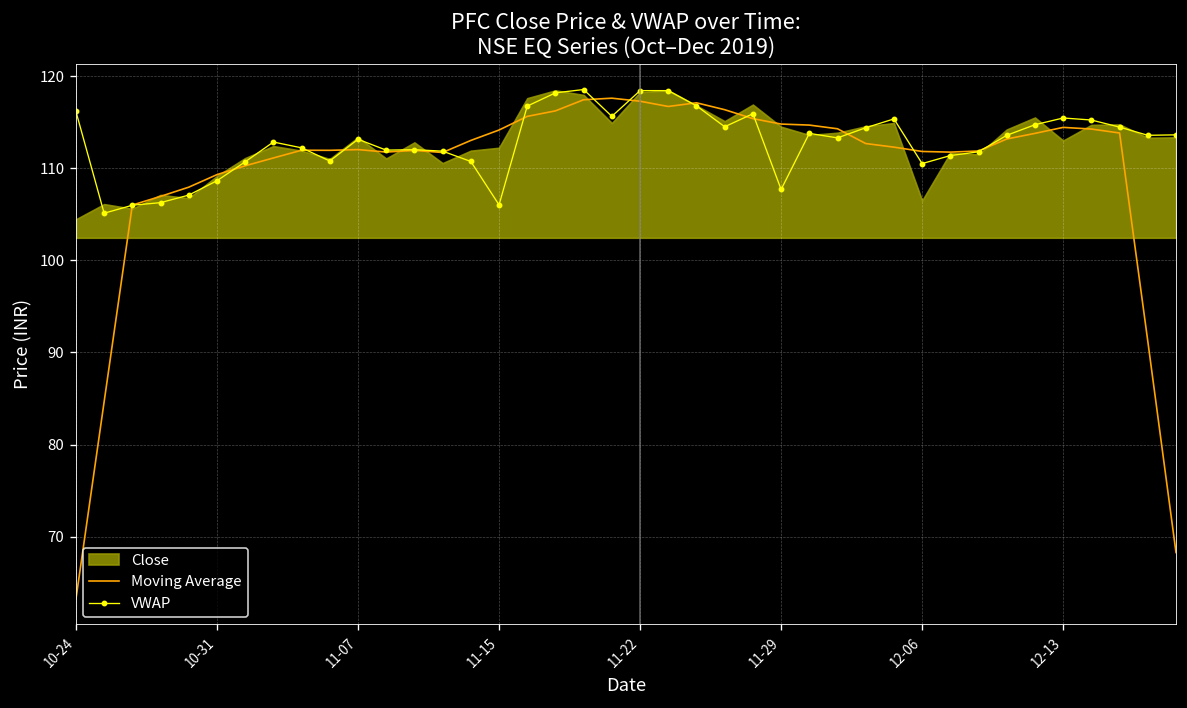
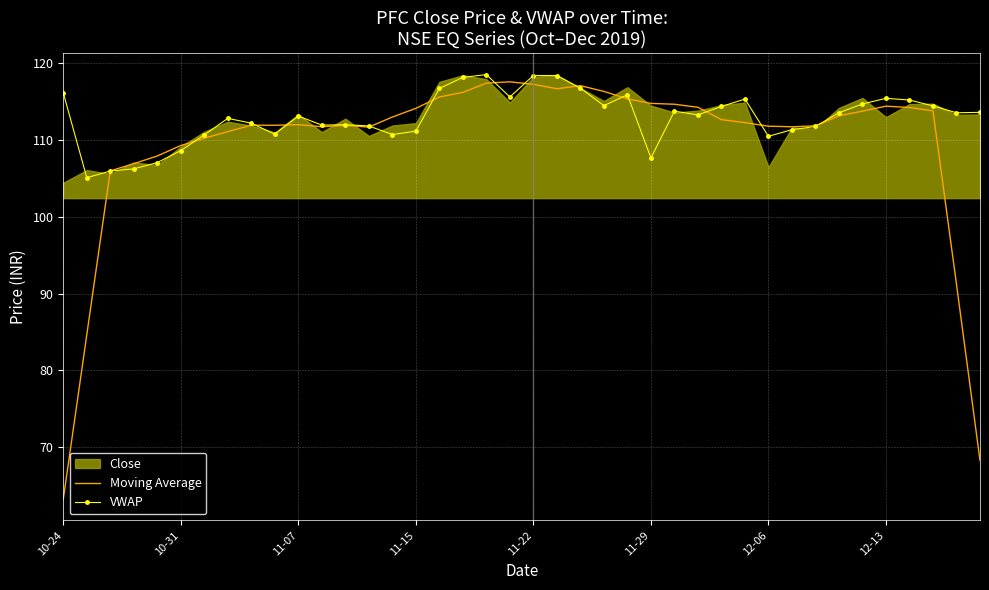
  {
    "Moving Average": {
      "10-24": 63,
      "11-07": 112,
      "11-15": 114,
      "11-22": 117,
      "12-06": 112,
      "12-13": 114
    },
    "Close": {
      "10-24": 104,
      "11-15": 112,
      "12-06": 106,
      "12-13": 113
    },
    "VWAP": {
      "10-24": 116,
      "10-31": 109,
-     "11-15": 106,
+     "11-15": 111,
      "11-29": 108,
      "12-06": 111,
      "12-13": 115
    }
  }
